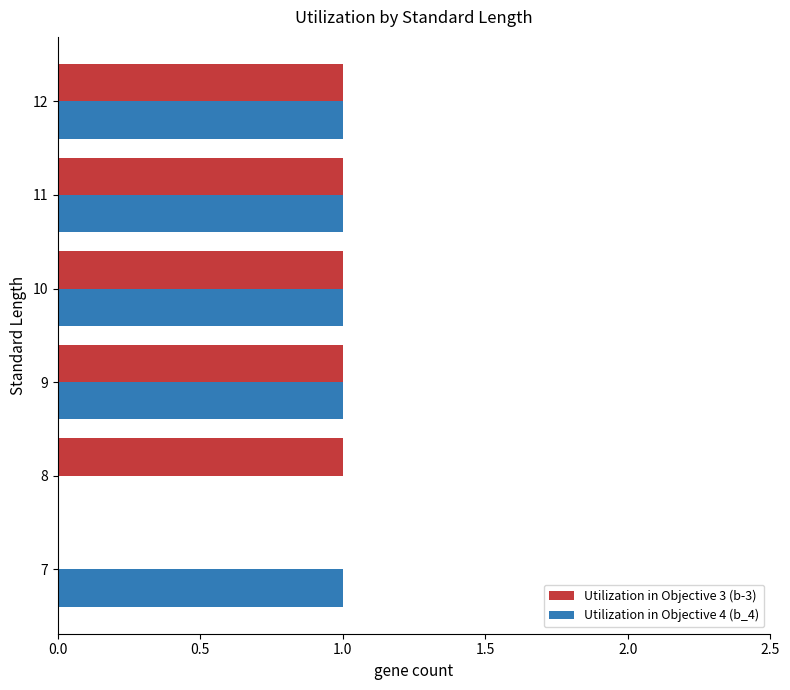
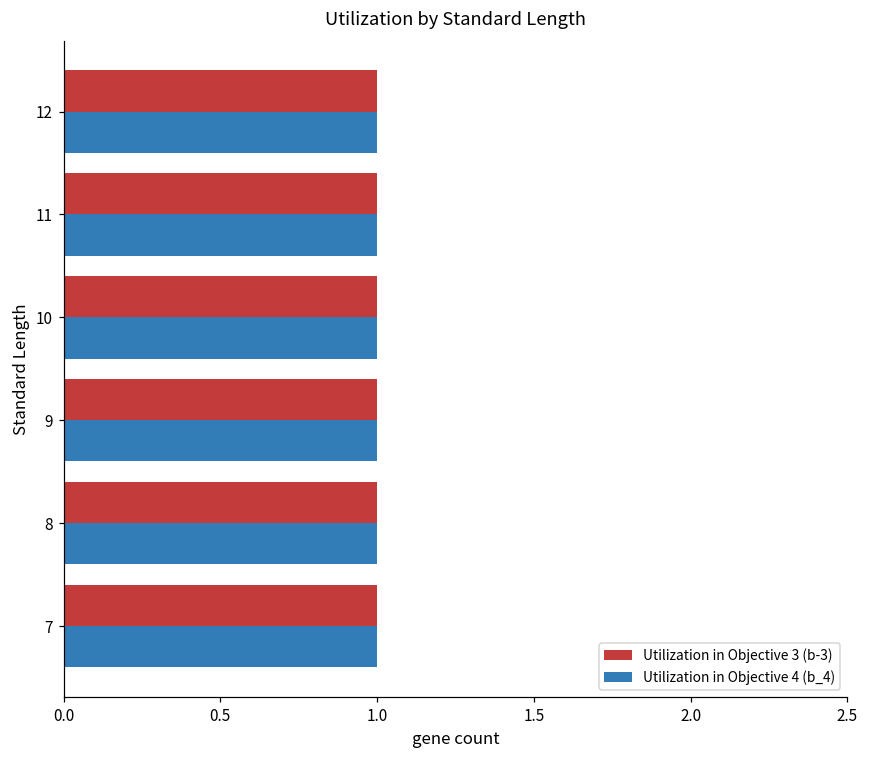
  {
    "Utilization in Objective 3 (b-3)": {
      "12": 1,
      "11": 1,
      "10": 1,
      "9": 1,
      "8": 1,
-     "7": 0
+     "7": 1
    },
    "Utilization in Objective 4 (b_4)": {
      "12": 1,
      "11": 1,
      "10": 1,
      "9": 1,
-     "8": 0,
+     "8": 1,
      "7": 1
    }
  }
